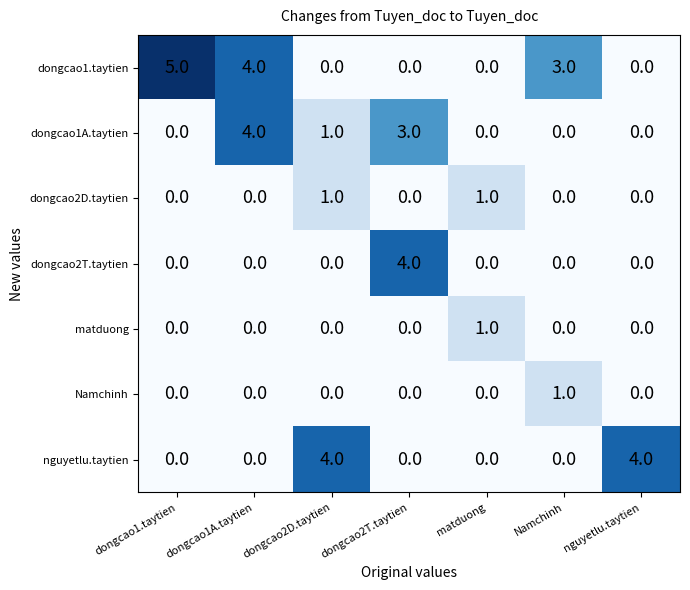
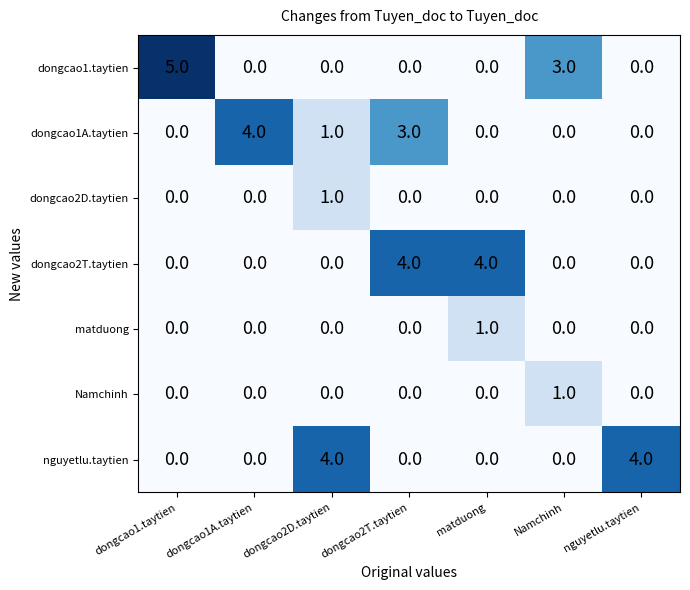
  {
    "dongcao1.taytien": {
      "dongcao1.taytien": 5.0,
-     "dongcao1A.taytien": 4.0,
+     "dongcao1A.taytien": 0.0,
      "dongcao2D.taytien": 0.0,
      "dongcao2T.taytien": 0.0,
      "matduong": 0.0,
      "Namchinh": 3.0,
      "nguyetlu.taytien": 0.0
    },
    "dongcao1A.taytien": {
      "dongcao1.taytien": 0.0,
      "dongcao1A.taytien": 4.0,
      "dongcao2D.taytien": 1.0,
      "dongcao2T.taytien": 3.0,
      "matduong": 0.0,
      "Namchinh": 0.0,
      "nguyetlu.taytien": 0.0
    },
    "dongcao2D.taytien": {
      "dongcao1.taytien": 0.0,
      "dongcao1A.taytien": 0.0,
      "dongcao2D.taytien": 1.0,
      "dongcao2T.taytien": 0.0,
-     "matduong": 1.0,
+     "matduong": 0.0,
      "Namchinh": 0.0,
      "nguyetlu.taytien": 0.0
    },
    "dongcao2T.taytien": {
      "dongcao1.taytien": 0.0,
      "dongcao1A.taytien": 0.0,
      "dongcao2D.taytien": 0.0,
      "dongcao2T.taytien": 4.0,
-     "matduong": 0.0,
+     "matduong": 4.0,
      "Namchinh": 0.0,
      "nguyetlu.taytien": 0.0
    },
    "matduong": {
      "dongcao1.taytien": 0.0,
      "dongcao1A.taytien": 0.0,
      "dongcao2D.taytien": 0.0,
      "dongcao2T.taytien": 0.0,
      "matduong": 1.0,
      "Namchinh": 0.0,
      "nguyetlu.taytien": 0.0
    },
    "Namchinh": {
      "dongcao1.taytien": 0.0,
      "dongcao1A.taytien": 0.0,
      "dongcao2D.taytien": 0.0,
      "dongcao2T.taytien": 0.0,
      "matduong": 0.0,
      "Namchinh": 1.0,
      "nguyetlu.taytien": 0.0
    },
    "nguyetlu.taytien": {
      "dongcao1.taytien": 0.0,
      "dongcao1A.taytien": 0.0,
      "dongcao2D.taytien": 4.0,
      "dongcao2T.taytien": 0.0,
      "matduong": 0.0,
      "Namchinh": 0.0,
      "nguyetlu.taytien": 4.0
    }
  }
